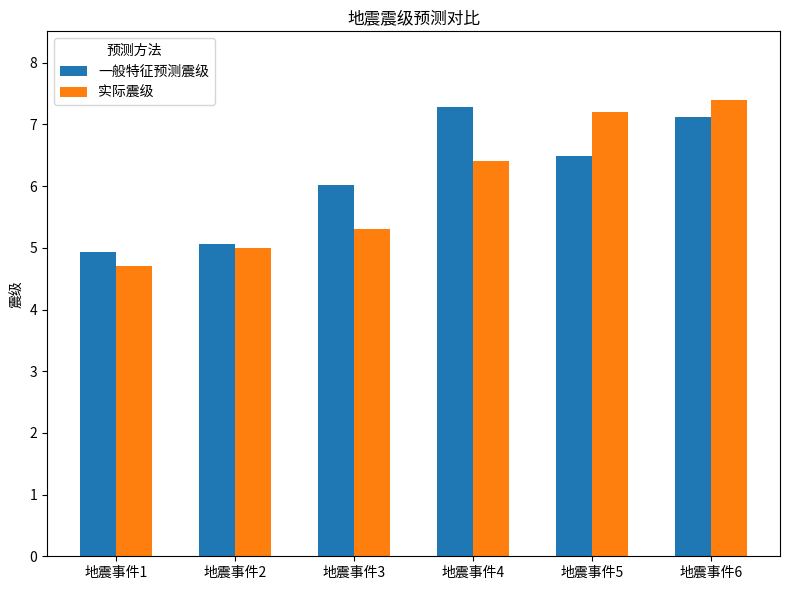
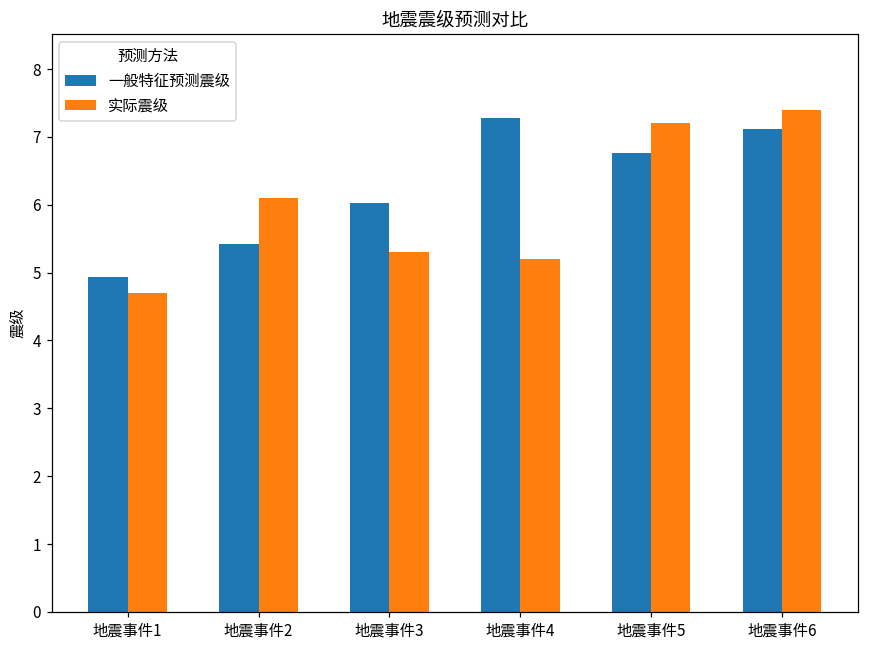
  {
    "一般特征预测震级": {
      "地震事件1": 4.9,
-     "地震事件2": 5.1,
+     "地震事件2": 5.4,
      "地震事件3": 6.0,
      "地震事件4": 7.3,
-     "地震事件5": 6.5,
+     "地震事件5": 6.8,
      "地震事件6": 7.1
    },
    "实际震级": {
      "地震事件1": 4.7,
-     "地震事件2": 5.0,
+     "地震事件2": 6.1,
      "地震事件3": 5.3,
-     "地震事件4": 6.4,
+     "地震事件4": 5.2,
      "地震事件5": 7.2,
      "地震事件6": 7.4
    }
  }
